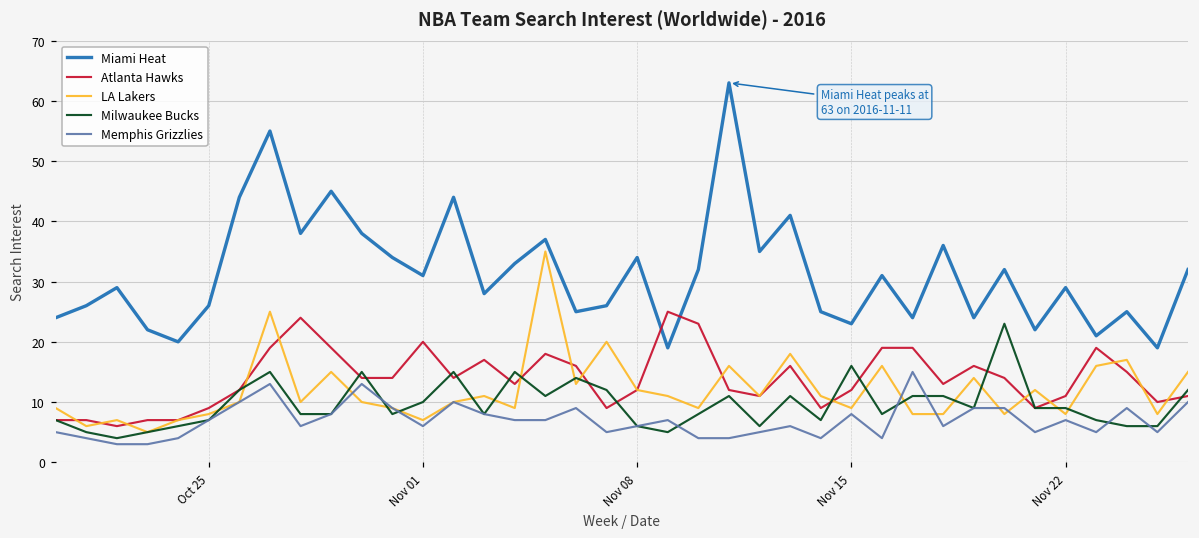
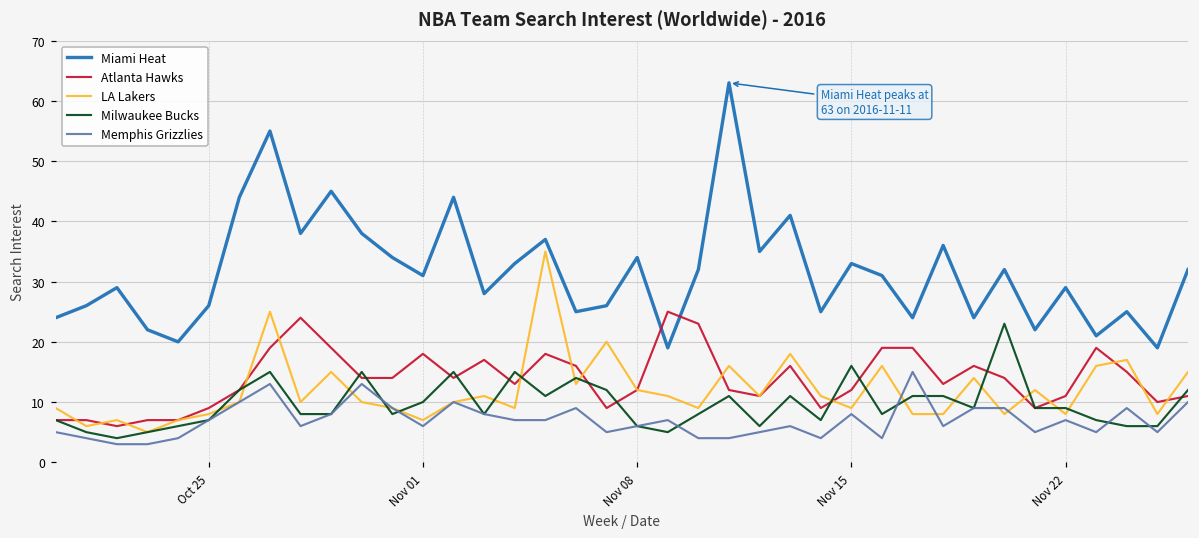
  {
    "Miami Heat": {
      "Oct 25": 26,
      "Nov 01": 31,
      "Nov 08": 34,
-     "Nov 15": 23,
+     "Nov 15": 33,
      "Nov 22": 29
    },
    "Atlanta Hawks": {
      "Oct 25": 9,
-     "Nov 01": 20,
+     "Nov 01": 18,
      "Nov 15": 12,
      "Nov 22": 11
    },
    "LA Lakers": {
      "Oct 25": 8,
      "Nov 01": 7,
      "Nov 15": 9,
      "Nov 22": 8
    },
    "Milwaukee Bucks": {
      "Nov 01": 10,
      "Nov 15": 16,
      "Nov 22": 9
    },
    "Memphis Grizzlies": {
      "Nov 01": 6,
      "Nov 15": 8,
      "Nov 22": 7
    }
  }
